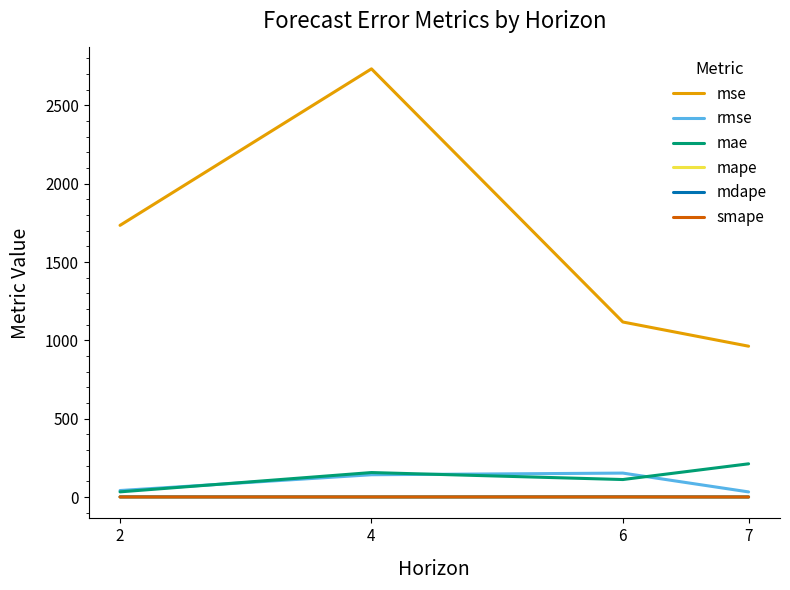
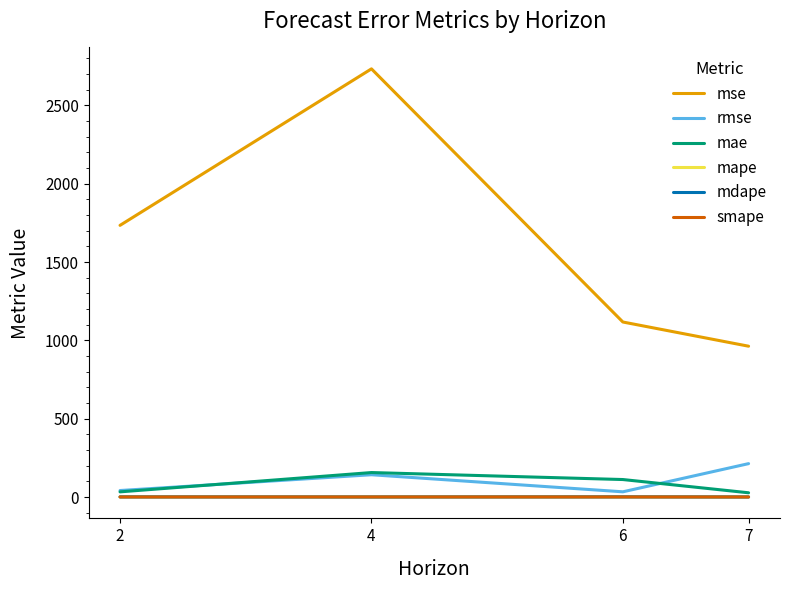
  {
    "mse": {
      "2": 1730,
      "4": 2730,
      "6": 1120,
      "7": 960
    },
    "rmse": {
-     "6": 150,
-     "7": 30
+     "6": 30,
+     "7": 210
    },
    "mae": {
      "6": 110,
-     "7": 210
+     "7": 30
    },
    "smape": {
      "2": 0,
      "4": 0,
      "6": 0,
      "7": 0
    }
  }
